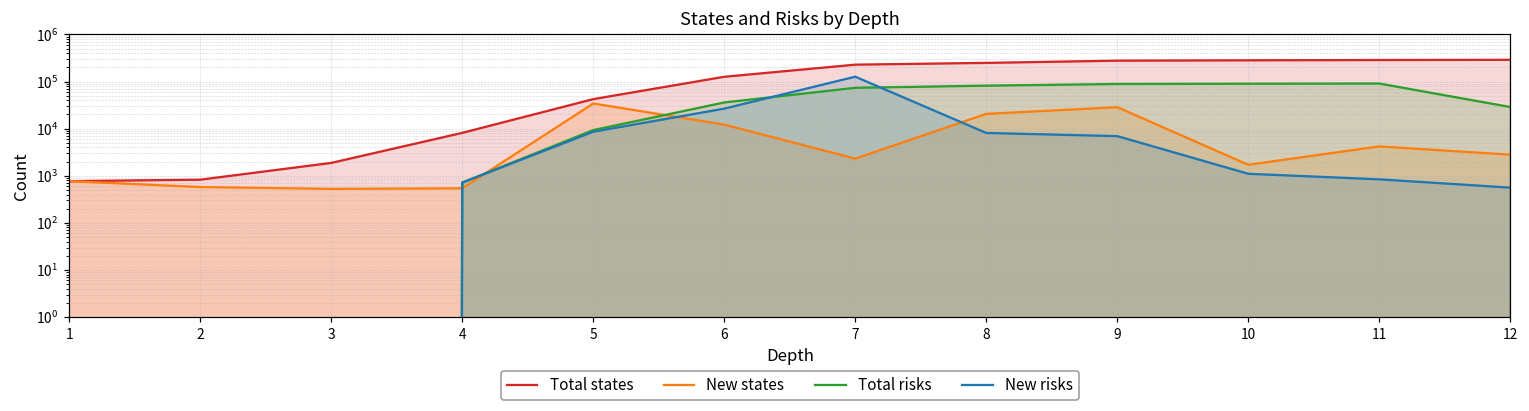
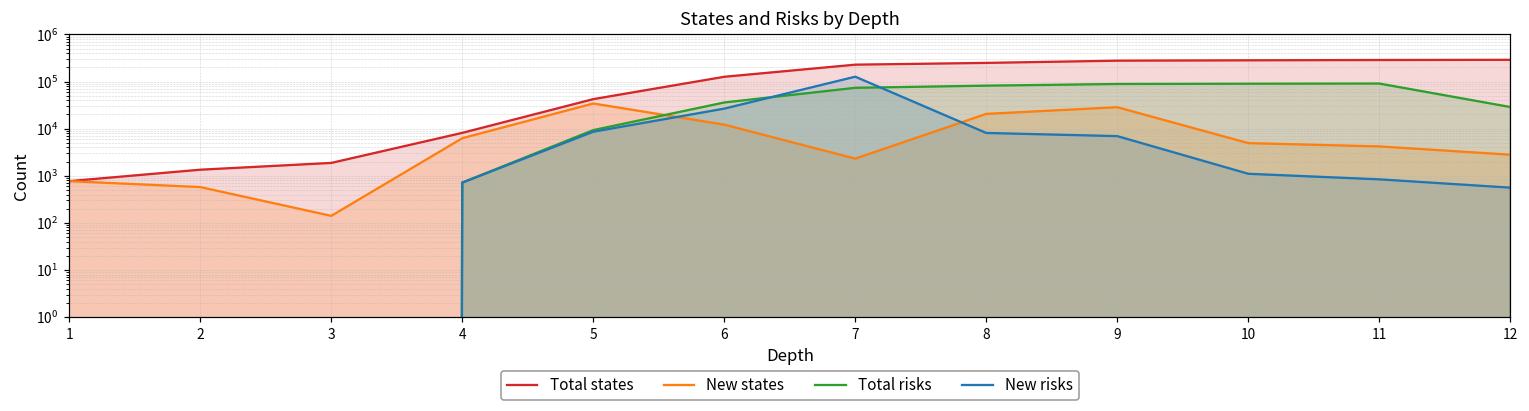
  {
    "Total states": {
-     "2": 800,
+     "2": 1300,
      "3": 2000,
      "4": 8000,
      "5": 40000,
      "6": 130000,
      "7": 200000,
      "8": 200000,
      "9": 300000,
      "10": 300000,
      "11": 300000,
      "12": 300000
    },
    "New states": {
      "2": 600,
-     "3": 500,
-     "4": 500,
+     "3": 140,
+     "4": 6000,
      "5": 30000,
      "6": 12000,
      "7": 2000,
      "8": 20000,
      "9": 30000,
-     "10": 1700,
+     "10": 5000,
      "11": 4000,
      "12": 3000
    },
    "Total risks": {
      "6": 40000,
      "7": 70000,
      "8": 80000,
      "9": 90000,
      "10": 90000,
      "11": 90000,
      "12": 30000
    },
    "New risks": {
      "6": 30000,
      "7": 130000,
      "8": 8000,
      "9": 7000,
      "10": 1100,
      "11": 800,
      "12": 600
    }
  }
